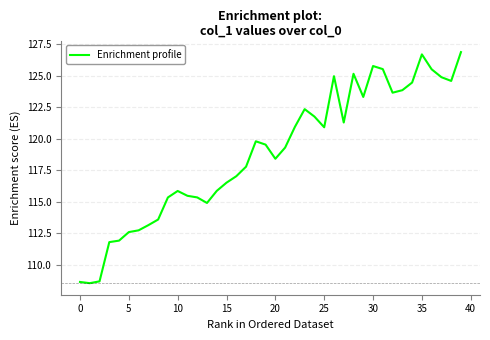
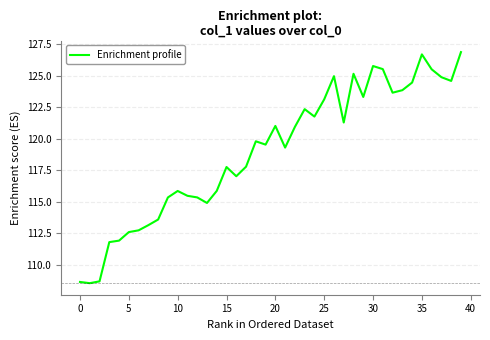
  {
    "0": 108.6,
    "5": 112.6,
    "10": 115.8,
-   "15": 116.5,
-   "20": 118.4,
-   "25": 120.9,
+   "15": 117.7,
+   "20": 121.0,
+   "25": 123.1,
    "30": 125.8,
    "35": 126.7
  }
